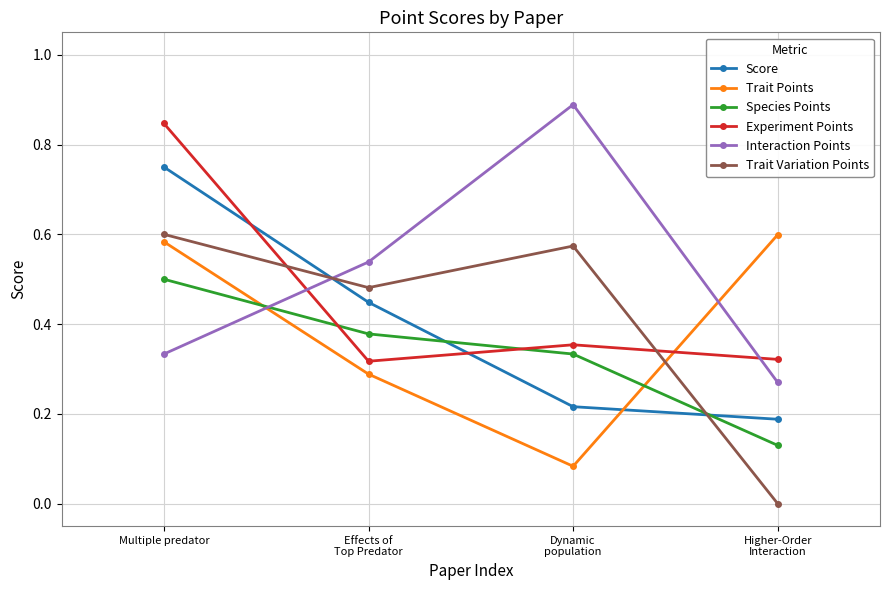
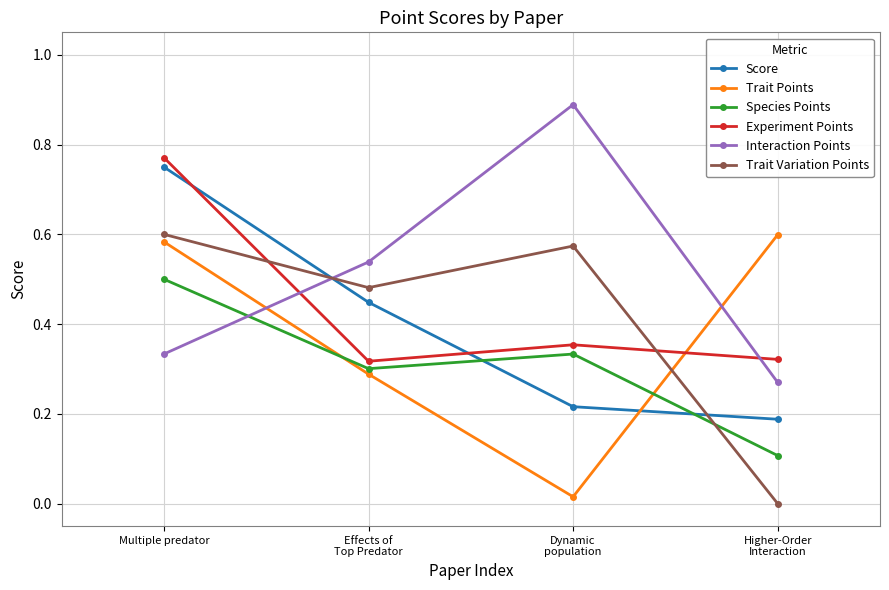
  {
    "Score": {
      "Multiple predator": 0.75,
      "Effects of Top Predator": 0.45,
      "Dynamic population": 0.22,
      "Higher-Order Interaction": 0.19
    },
    "Trait Points": {
      "Multiple predator": 0.58,
      "Effects of Top Predator": 0.29,
-     "Dynamic population": 0.08,
+     "Dynamic population": 0.02,
      "Higher-Order Interaction": 0.60
    },
    "Species Points": {
      "Multiple predator": 0.50,
-     "Effects of Top Predator": 0.38,
+     "Effects of Top Predator": 0.30,
      "Dynamic population": 0.33,
-     "Higher-Order Interaction": 0.13
+     "Higher-Order Interaction": 0.11
    },
    "Experiment Points": {
-     "Multiple predator": 0.85,
+     "Multiple predator": 0.77,
      "Effects of Top Predator": 0.32,
      "Dynamic population": 0.35,
      "Higher-Order Interaction": 0.32
    },
    "Interaction Points": {
      "Multiple predator": 0.33,
      "Effects of Top Predator": 0.54,
      "Dynamic population": 0.89,
      "Higher-Order Interaction": 0.27
    },
    "Trait Variation Points": {
      "Multiple predator": 0.60,
      "Effects of Top Predator": 0.48,
      "Dynamic population": 0.57,
      "Higher-Order Interaction": 0.00
    }
  }
